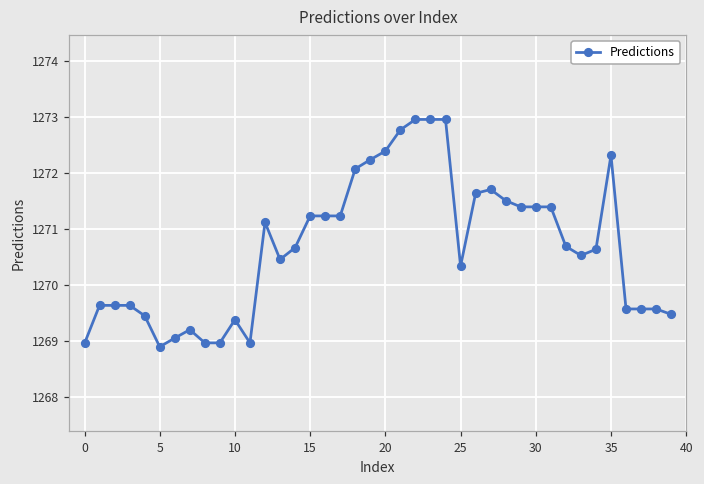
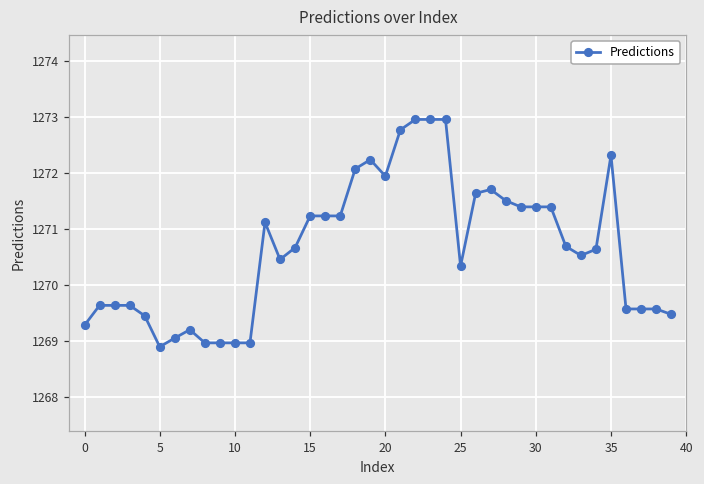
  {
-   "0": 1269.0,
+   "0": 1269.3,
    "5": 1268.9,
-   "10": 1269.4,
+   "10": 1269.0,
    "15": 1271.2,
-   "20": 1272.4,
+   "20": 1271.9,
    "25": 1270.3,
    "30": 1271.4,
    "35": 1272.3
  }
